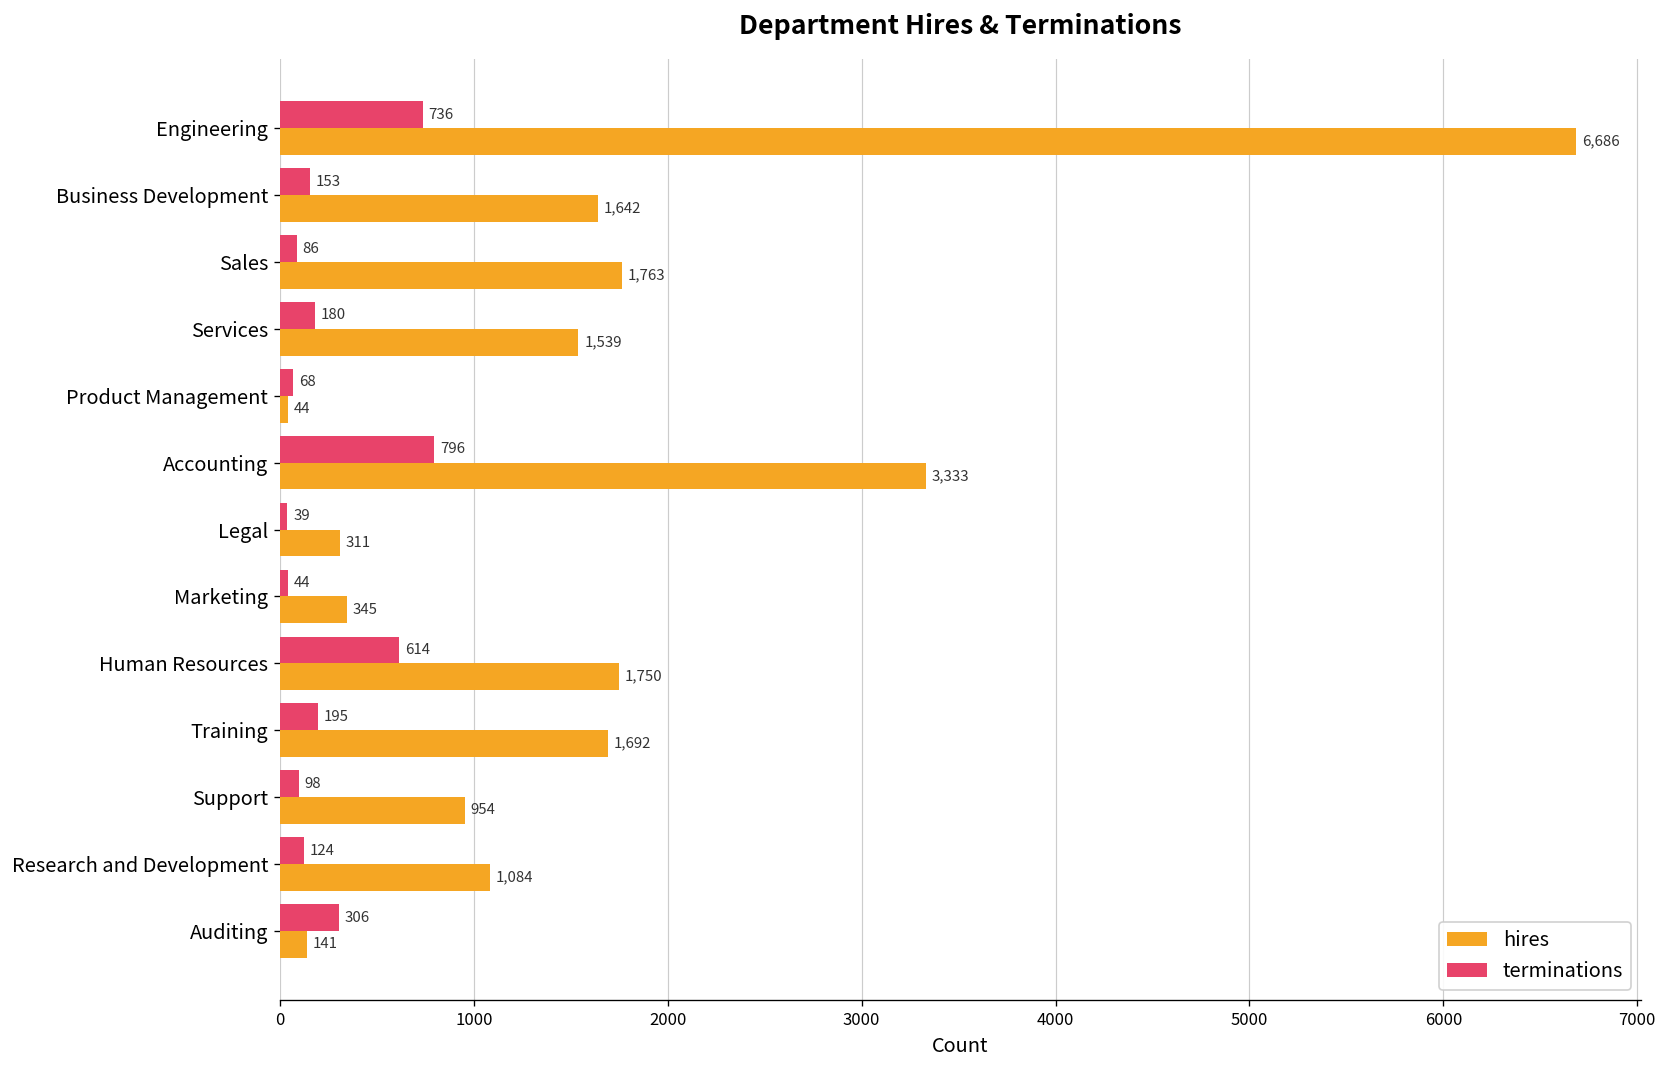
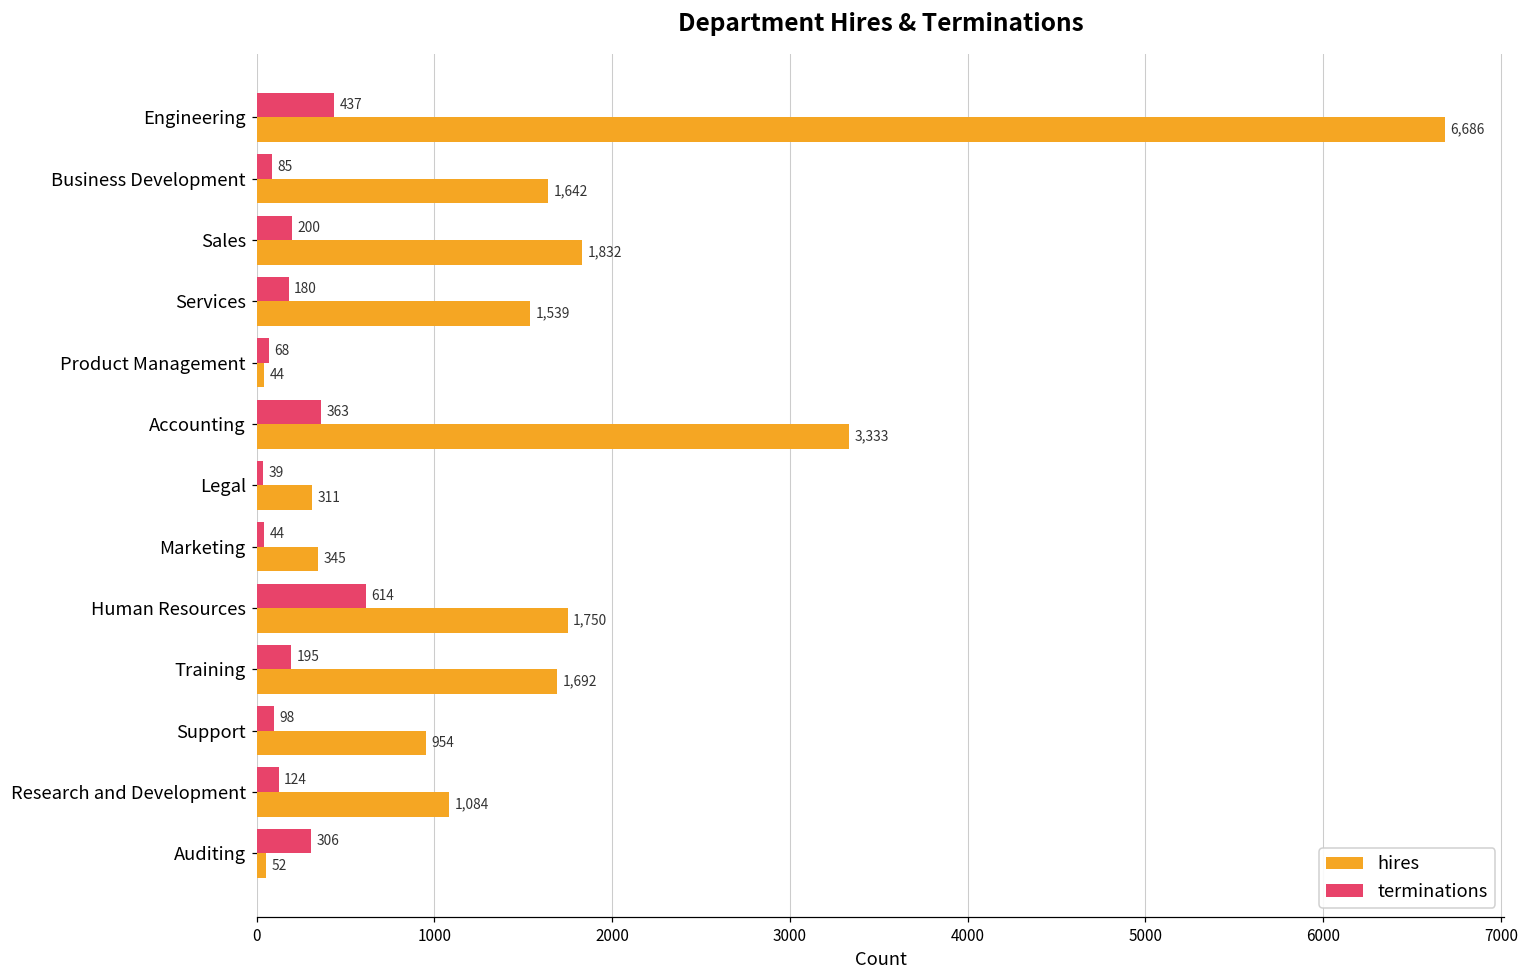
  {
    "hires": {
      "Engineering": "6,686",
      "Business Development": "1,642",
-     "Sales": "1,763",
+     "Sales": "1,832",
      "Services": "1,539",
      "Product Management": "44",
      "Accounting": "3,333",
      "Legal": "311",
      "Marketing": "345",
      "Human Resources": "1,750",
      "Training": "1,692",
      "Support": "954",
      "Research and Development": "1,084",
-     "Auditing": "141"
+     "Auditing": "52"
    },
    "terminations": {
-     "Engineering": "736",
-     "Business Development": "153",
-     "Sales": "86",
+     "Engineering": "437",
+     "Business Development": "85",
+     "Sales": "200",
      "Services": "180",
      "Product Management": "68",
-     "Accounting": "796",
+     "Accounting": "363",
      "Legal": "39",
      "Marketing": "44",
      "Human Resources": "614",
      "Training": "195",
      "Support": "98",
      "Research and Development": "124",
      "Auditing": "306"
    }
  }
